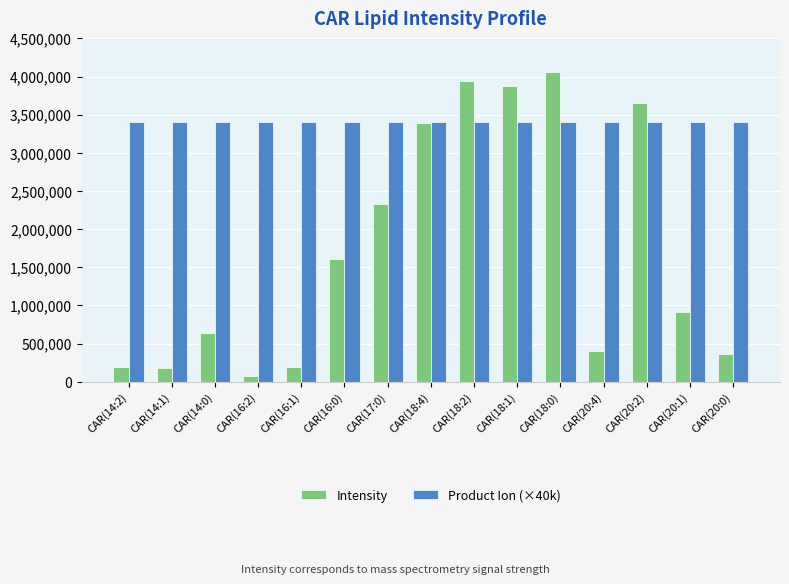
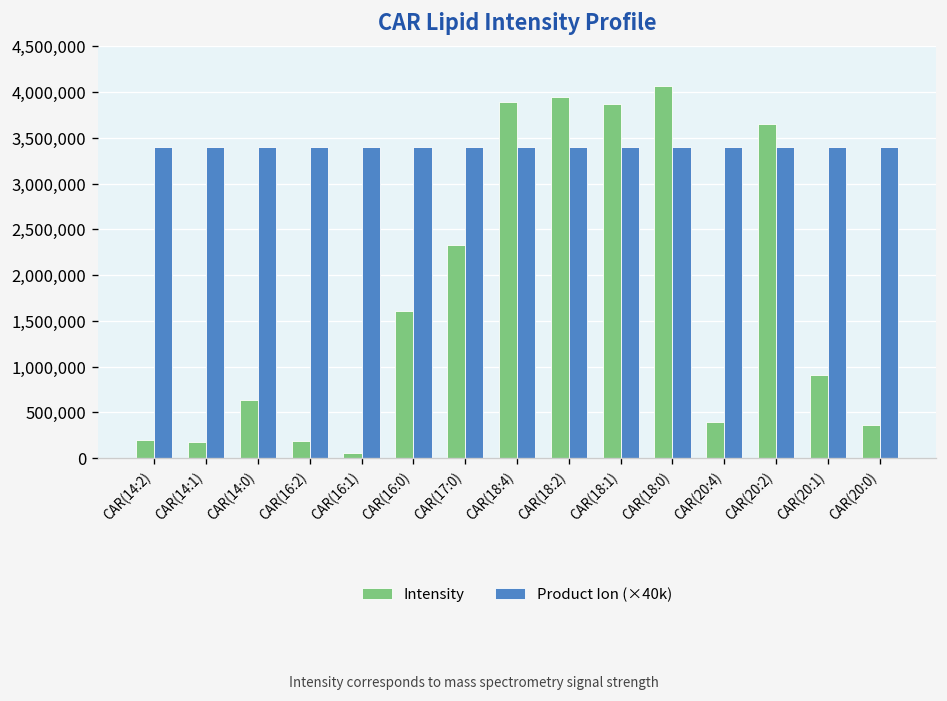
  {
    "Intensity": {
      "CAR(14:2)": "200,000",
      "CAR(14:1)": "200,000",
      "CAR(14:0)": "600,000",
-     "CAR(16:2)": "100,000",
-     "CAR(16:1)": "200,000",
+     "CAR(16:2)": "200,000",
+     "CAR(16:1)": "100,000",
      "CAR(16:0)": "1,600,000",
      "CAR(17:0)": "2,300,000",
-     "CAR(18:4)": "3,400,000",
+     "CAR(18:4)": "3,900,000",
      "CAR(18:2)": "3,900,000",
      "CAR(18:1)": "3,900,000",
      "CAR(18:0)": "4,100,000",
      "CAR(20:4)": "400,000",
      "CAR(20:2)": "3,700,000",
      "CAR(20:1)": "900,000",
      "CAR(20:0)": "400,000"
    },
    "Product Ion (×40k)": {
      "CAR(14:2)": "3,400,000",
      "CAR(14:1)": "3,400,000",
      "CAR(14:0)": "3,400,000",
      "CAR(16:2)": "3,400,000",
      "CAR(16:1)": "3,400,000",
      "CAR(16:0)": "3,400,000",
      "CAR(17:0)": "3,400,000",
      "CAR(18:4)": "3,400,000",
      "CAR(18:2)": "3,400,000",
      "CAR(18:1)": "3,400,000",
      "CAR(18:0)": "3,400,000",
      "CAR(20:4)": "3,400,000",
      "CAR(20:2)": "3,400,000",
      "CAR(20:1)": "3,400,000",
      "CAR(20:0)": "3,400,000"
    }
  }
